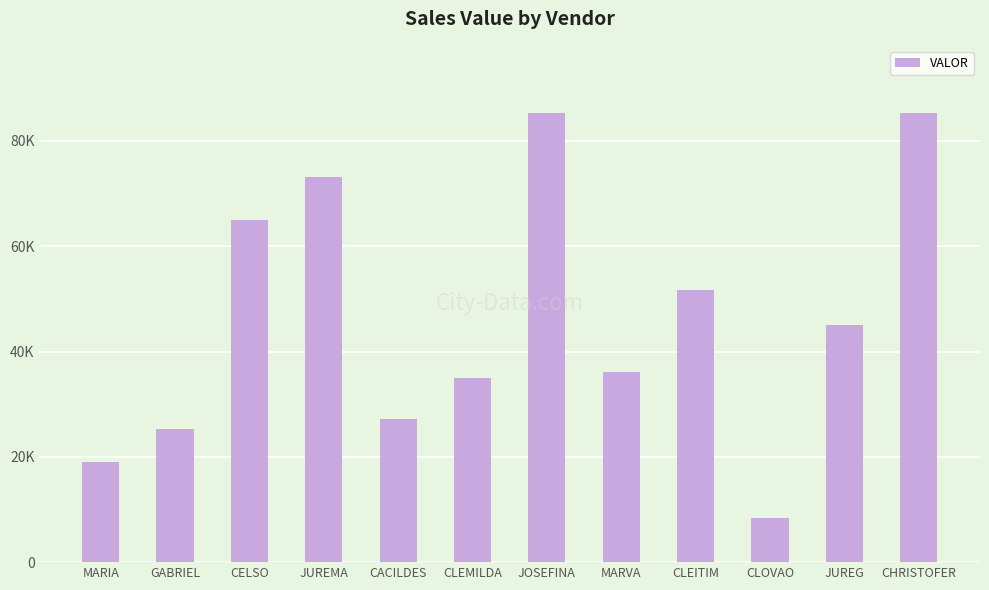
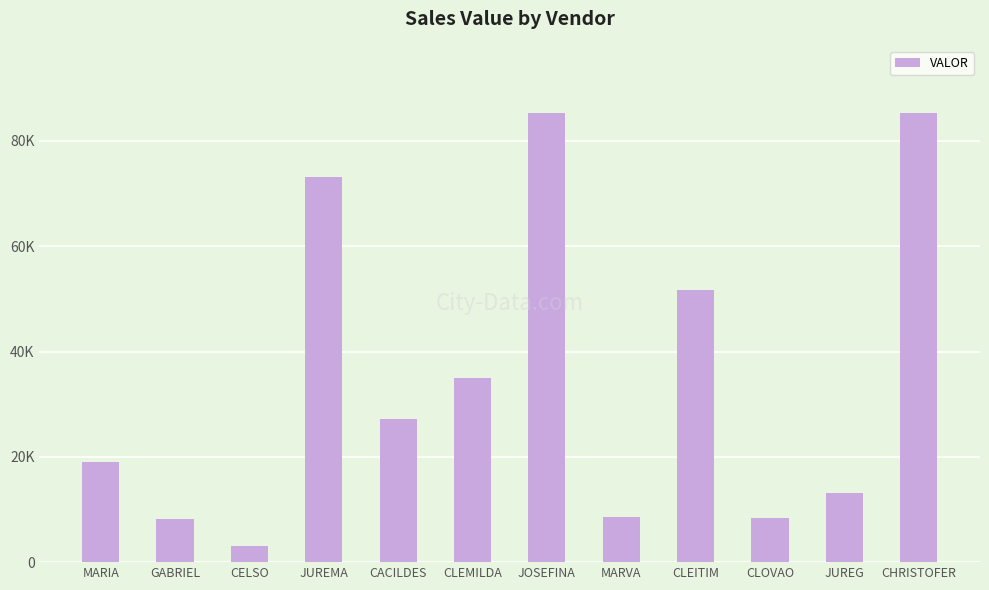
  {
    "MARIA": 19000,
-   "GABRIEL": 25000,
-   "CELSO": 65000,
+   "GABRIEL": 8000,
+   "CELSO": 3000,
    "JUREMA": 73000,
    "CACILDES": 27000,
    "CLEMILDA": 35000,
    "JOSEFINA": 85000,
-   "MARVA": 36000,
+   "MARVA": 9000,
    "CLEITIM": 52000,
    "CLOVAO": 8000,
-   "JUREG": 45000,
+   "JUREG": 13000,
    "CHRISTOFER": 85000
  }
